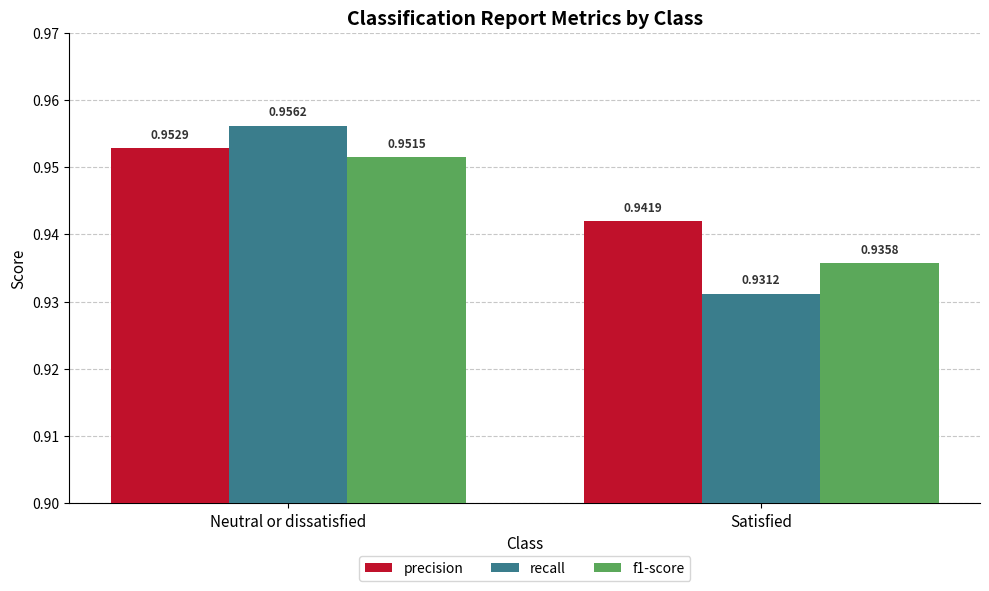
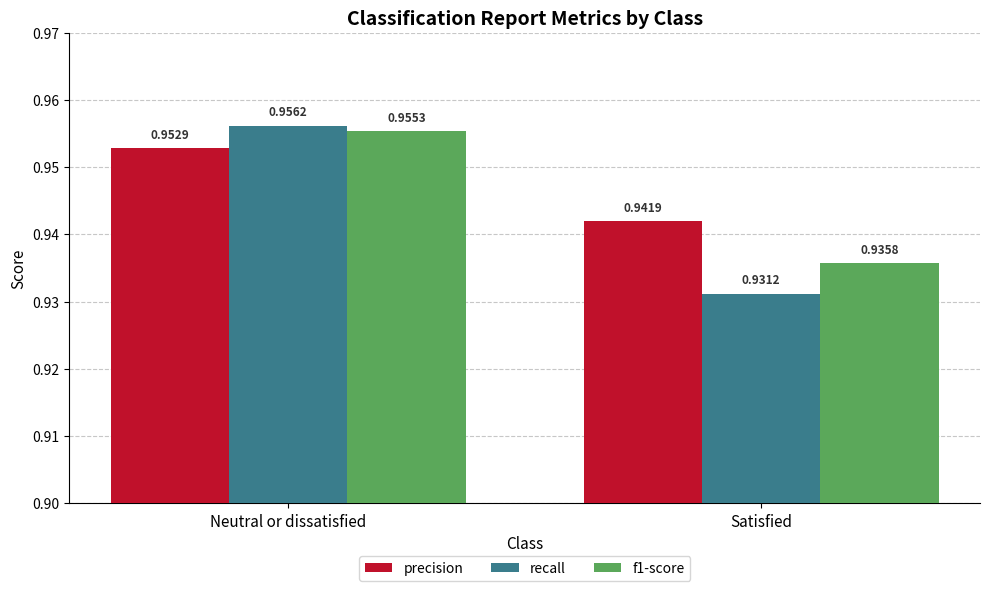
  {
    "precision": {
      "Neutral or dissatisfied": 0.9529,
      "Satisfied": 0.9419
    },
    "recall": {
      "Neutral or dissatisfied": 0.9562,
      "Satisfied": 0.9312
    },
    "f1-score": {
-     "Neutral or dissatisfied": 0.9515,
+     "Neutral or dissatisfied": 0.9553,
      "Satisfied": 0.9358
    }
  }
